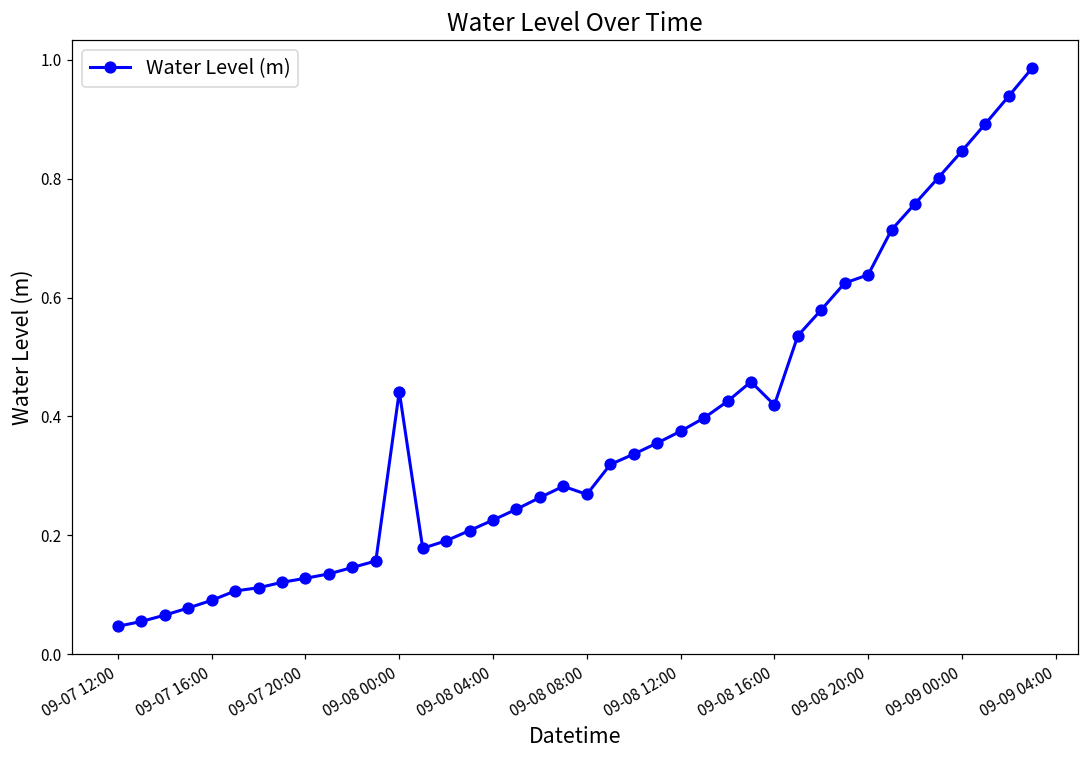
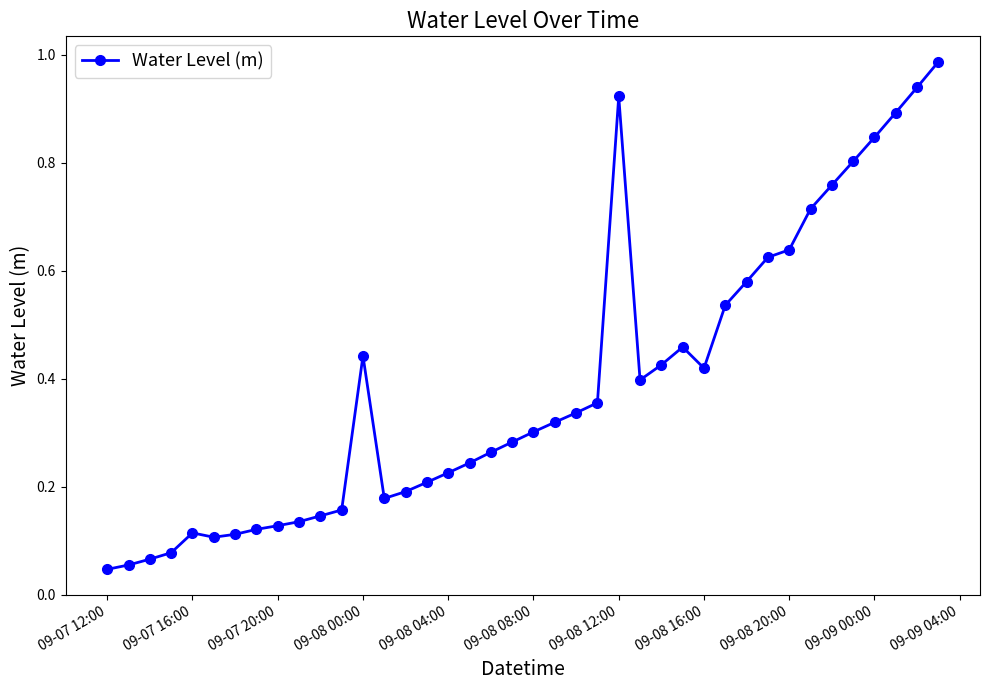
  {
    "09-07 12:00": 0.05,
-   "09-07 16:00": 0.09,
+   "09-07 16:00": 0.11,
    "09-07 20:00": 0.13,
    "09-08 00:00": 0.44,
    "09-08 04:00": 0.23,
-   "09-08 08:00": 0.27,
-   "09-08 12:00": 0.38,
+   "09-08 08:00": 0.30,
+   "09-08 12:00": 0.92,
    "09-08 16:00": 0.42,
    "09-08 20:00": 0.64,
    "09-09 00:00": 0.85
  }
